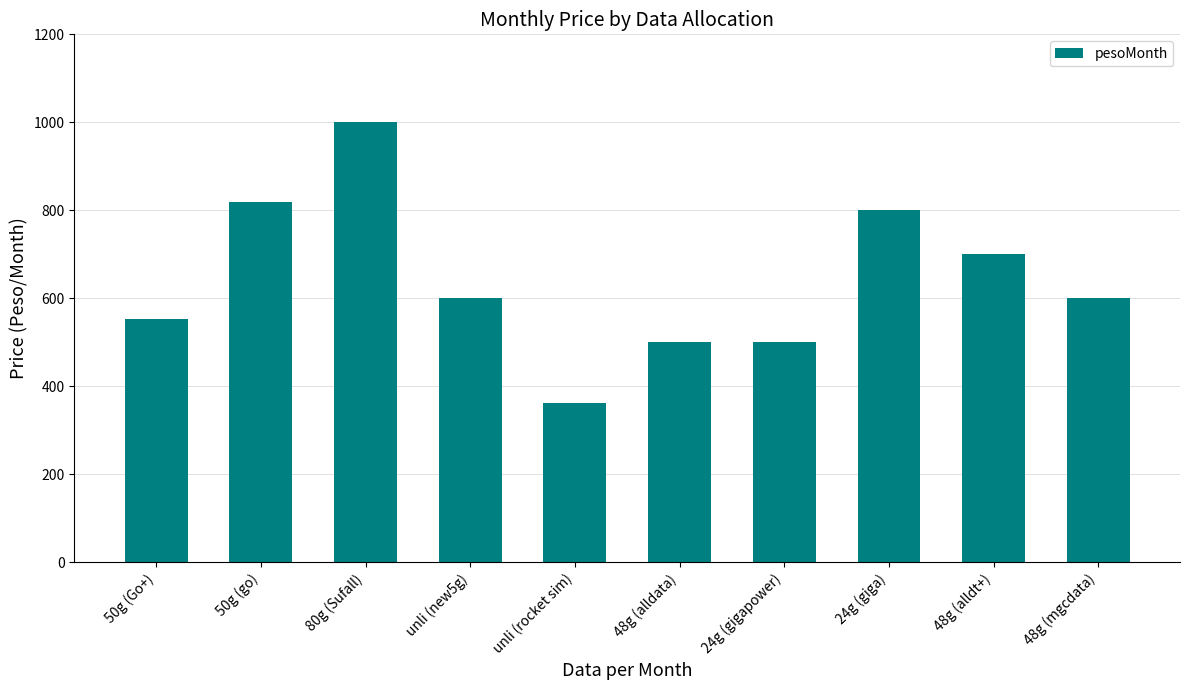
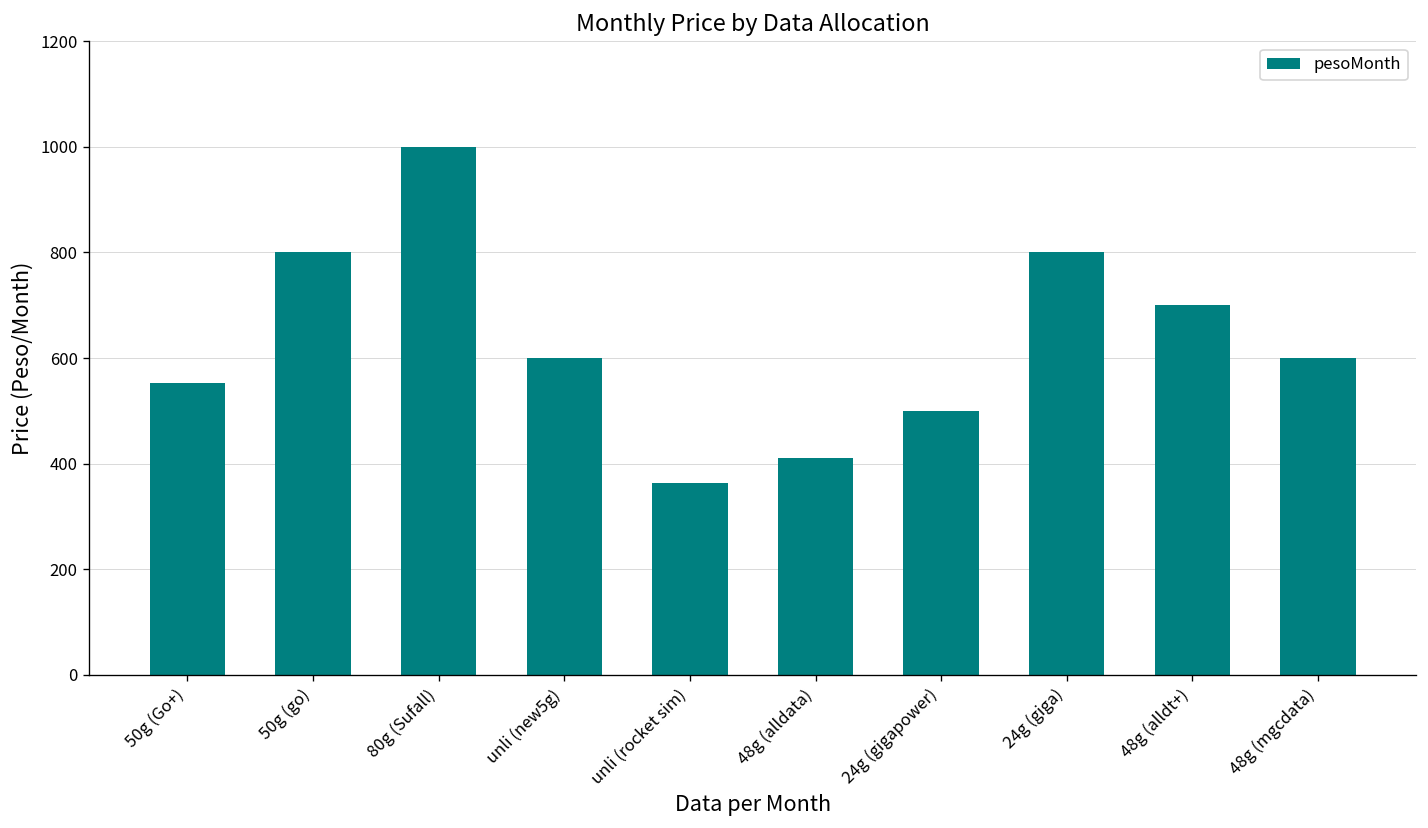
  {
    "50g (Go+)": 550,
-   "50g (go)": 820,
+   "50g (go)": 800,
    "80g (Sufall)": 1000,
    "unli (new5g)": 600,
    "unli (rocket sim)": 360,
-   "48g (alldata)": 500,
+   "48g (alldata)": 410,
    "24g (gigapower)": 500,
    "24g (giga)": 800,
    "48g (alldt+)": 700,
    "48g (mgcdata)": 600
  }
